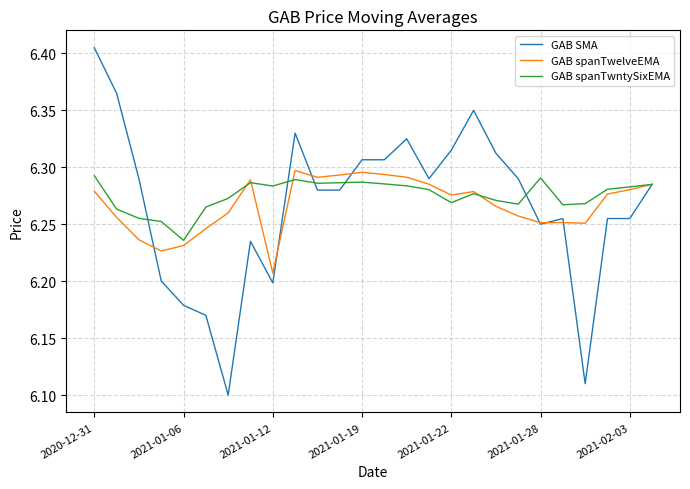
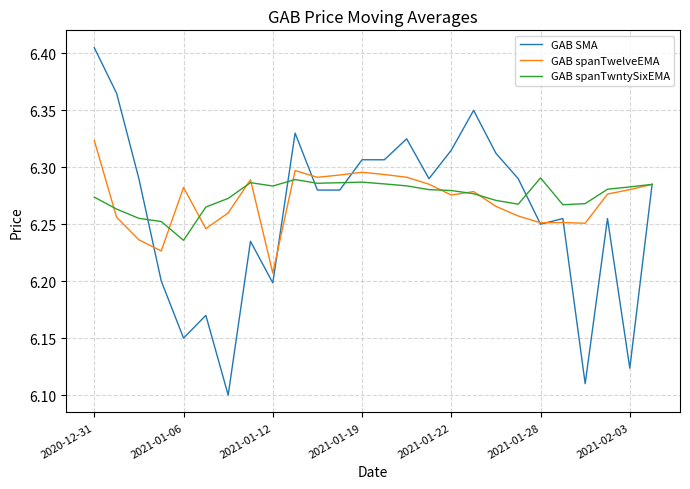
  {
    "GAB SMA": {
      "2020-12-31": 6.405,
-     "2021-01-06": 6.179,
+     "2021-01-06": 6.150,
      "2021-01-12": 6.198,
      "2021-01-22": 6.315,
-     "2021-02-03": 6.255
+     "2021-02-03": 6.124
    },
    "GAB spanTwelveEMA": {
-     "2020-12-31": 6.279,
-     "2021-01-06": 6.231,
+     "2020-12-31": 6.324,
+     "2021-01-06": 6.282,
      "2021-01-12": 6.207,
      "2021-01-22": 6.276,
      "2021-02-03": 6.280
    },
    "GAB spanTwntySixEMA": {
-     "2020-12-31": 6.293,
+     "2020-12-31": 6.274,
      "2021-01-06": 6.236,
      "2021-01-12": 6.284,
-     "2021-01-22": 6.269,
+     "2021-01-22": 6.280,
      "2021-01-28": 6.291,
      "2021-02-03": 6.283
    }
  }
